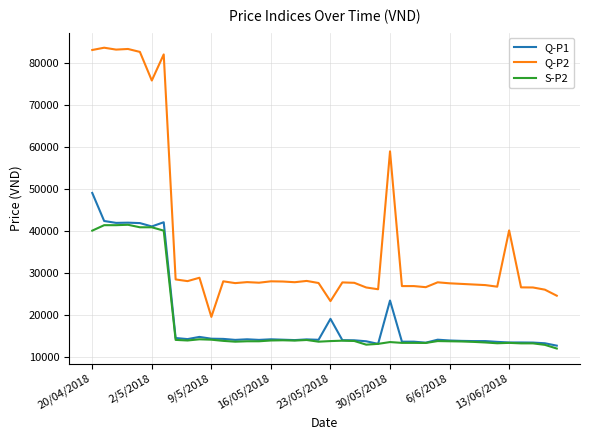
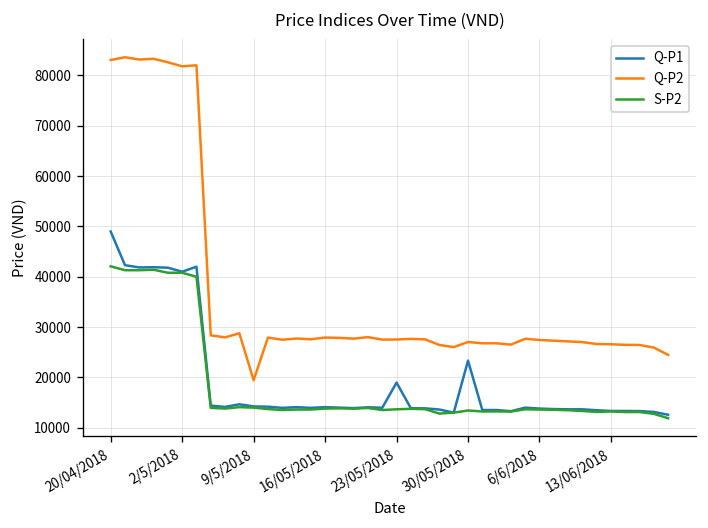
  {
    "Q-P1": {
      "20/04/2018": 49000,
      "23/05/2018": 19000,
      "30/05/2018": 23000
    },
    "Q-P2": {
      "20/04/2018": 83000,
-     "2/5/2018": 76000,
+     "2/5/2018": 82000,
      "9/5/2018": 19000,
      "16/05/2018": 28000,
-     "23/05/2018": 23000,
-     "30/05/2018": 59000,
+     "23/05/2018": 28000,
+     "30/05/2018": 27000,
      "6/6/2018": 27000,
-     "13/06/2018": 40000
+     "13/06/2018": 27000
    },
    "S-P2": {
-     "20/04/2018": 40000,
+     "20/04/2018": 42000,
      "23/05/2018": 14000,
      "30/05/2018": 13000
    }
  }
